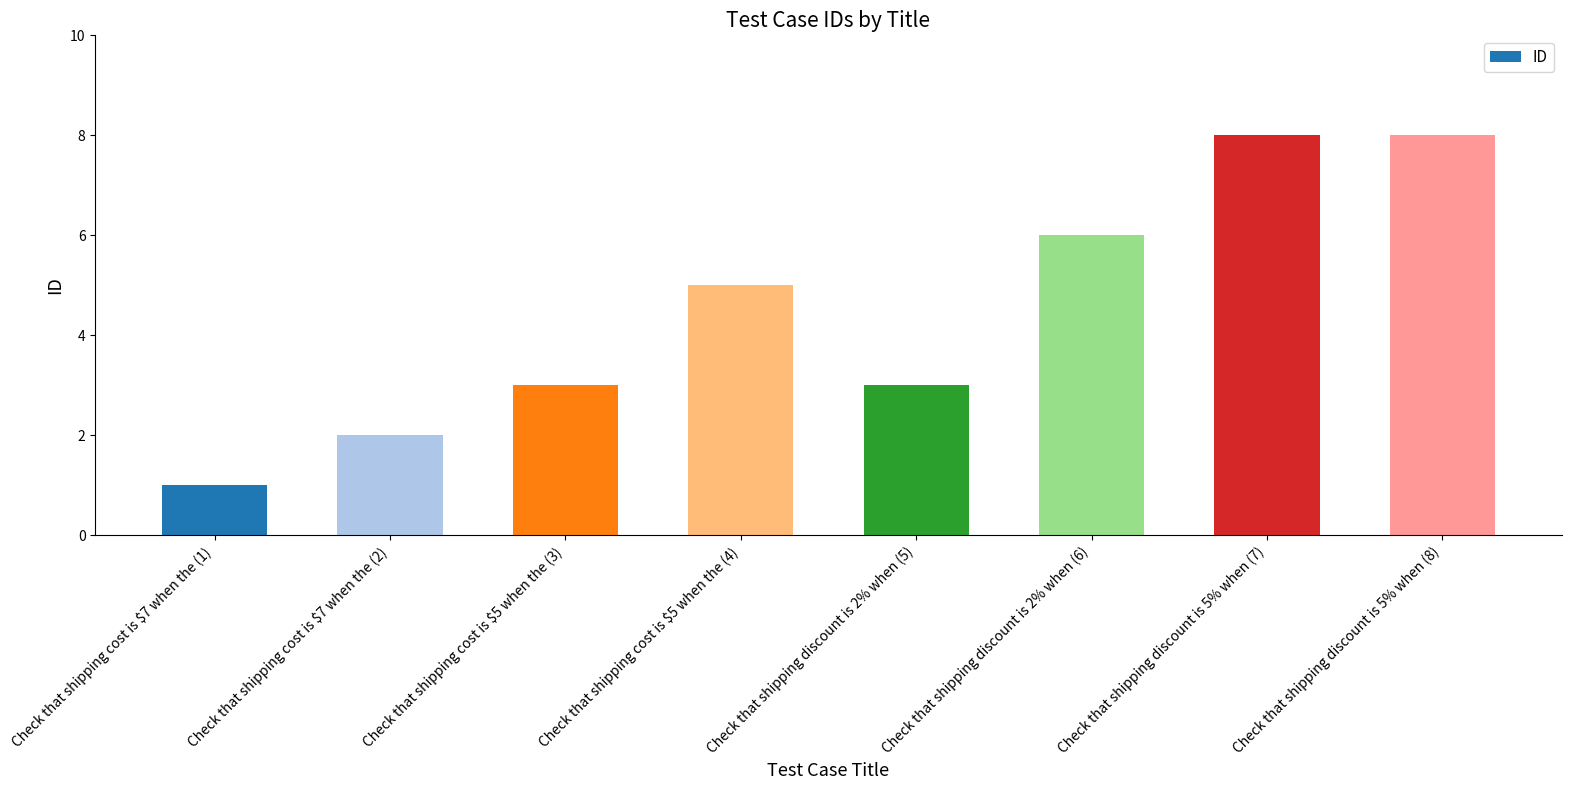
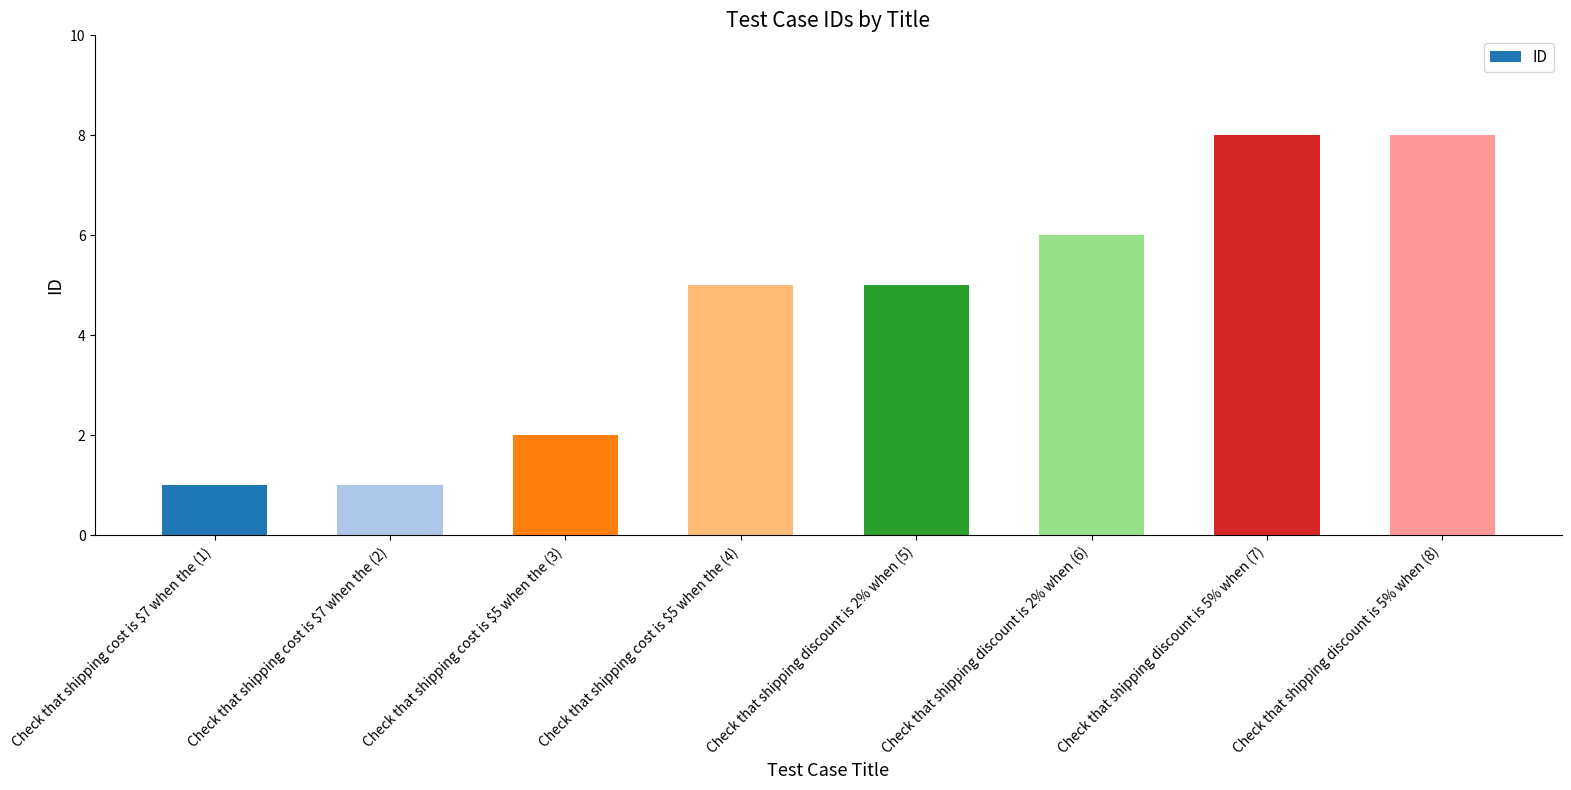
  {
    "Check that shipping cost is $7 when the (1)": 1,
-   "Check that shipping cost is $7 when the (2)": 2,
-   "Check that shipping cost is $5 when the (3)": 3,
+   "Check that shipping cost is $7 when the (2)": 1,
+   "Check that shipping cost is $5 when the (3)": 2,
    "Check that shipping cost is $5 when the (4)": 5,
-   "Check that shipping discount is 2% when (5)": 3,
+   "Check that shipping discount is 2% when (5)": 5,
    "Check that shipping discount is 2% when (6)": 6,
    "Check that shipping discount is 5% when (7)": 8,
    "Check that shipping discount is 5% when (8)": 8
  }
